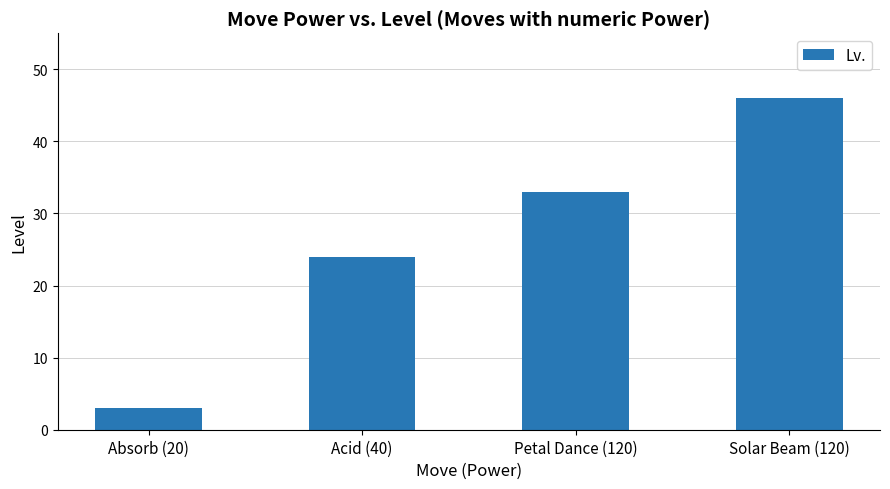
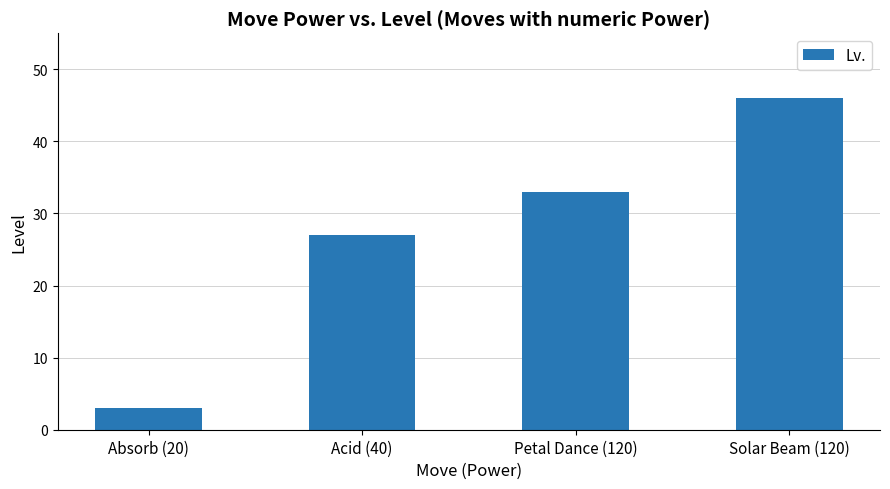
  {
    "Absorb (20)": 3,
-   "Acid (40)": 24,
+   "Acid (40)": 27,
    "Petal Dance (120)": 33,
    "Solar Beam (120)": 46
  }
